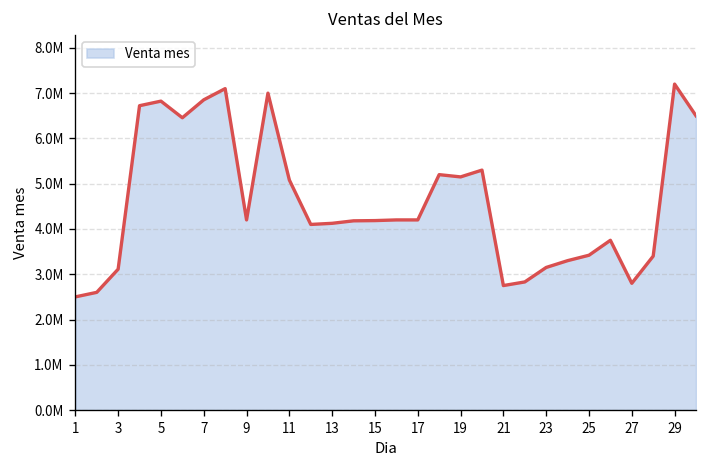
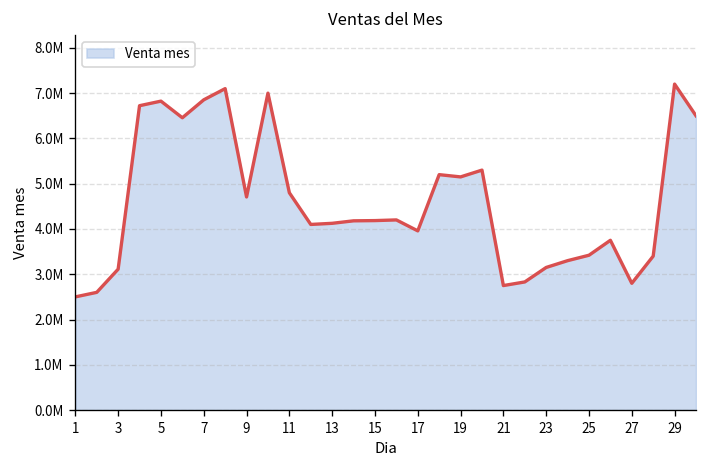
  {
    "1": 2500000,
    "3": 3100000,
    "5": 6800000,
    "7": 6900000,
-   "9": 4200000,
-   "11": 5100000,
+   "9": 4700000,
+   "11": 4800000,
    "13": 4100000,
    "15": 4200000,
-   "17": 4200000,
+   "17": 4000000,
    "19": 5200000,
    "21": 2800000,
    "23": 3200000,
    "25": 3400000,
    "27": 2800000,
    "29": 7200000
  }
